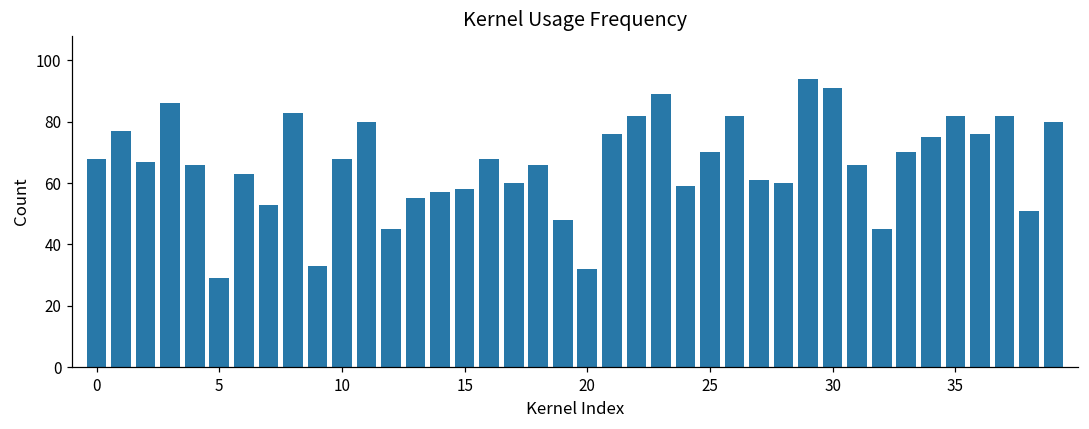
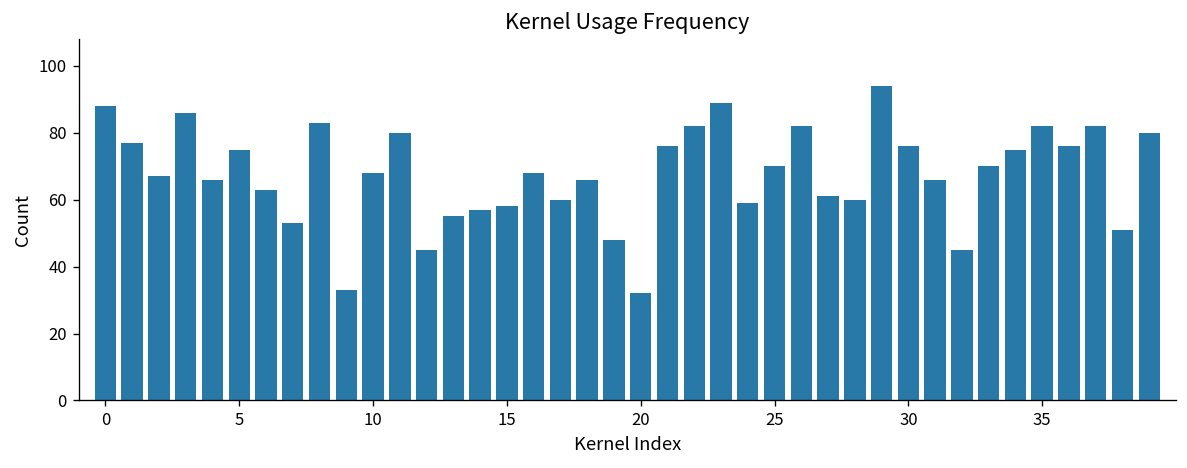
  {
-   "0": 68,
-   "5": 29,
+   "0": 88,
+   "5": 75,
    "10": 68,
    "15": 58,
    "20": 32,
    "25": 70,
-   "30": 91,
+   "30": 76,
    "35": 82
  }
